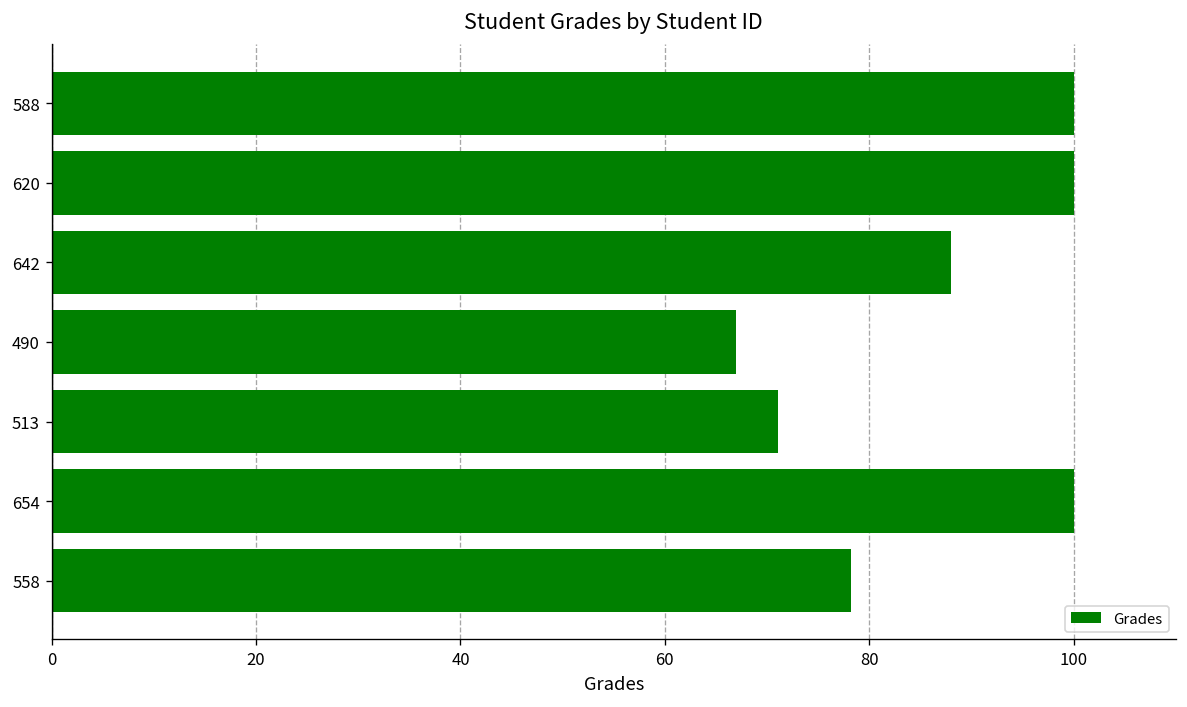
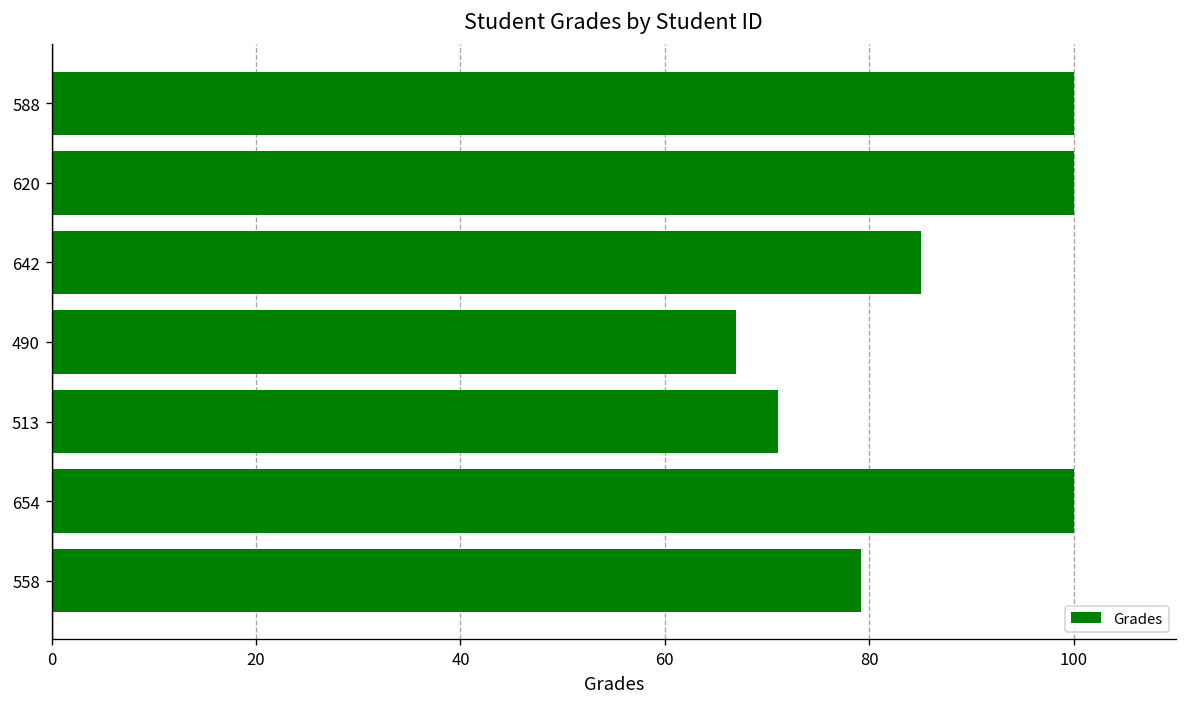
  {
    "588": 100,
    "620": 100,
-   "642": 88,
+   "642": 85,
    "490": 67,
    "513": 71,
    "654": 100,
-   "558": 78
+   "558": 79
  }
